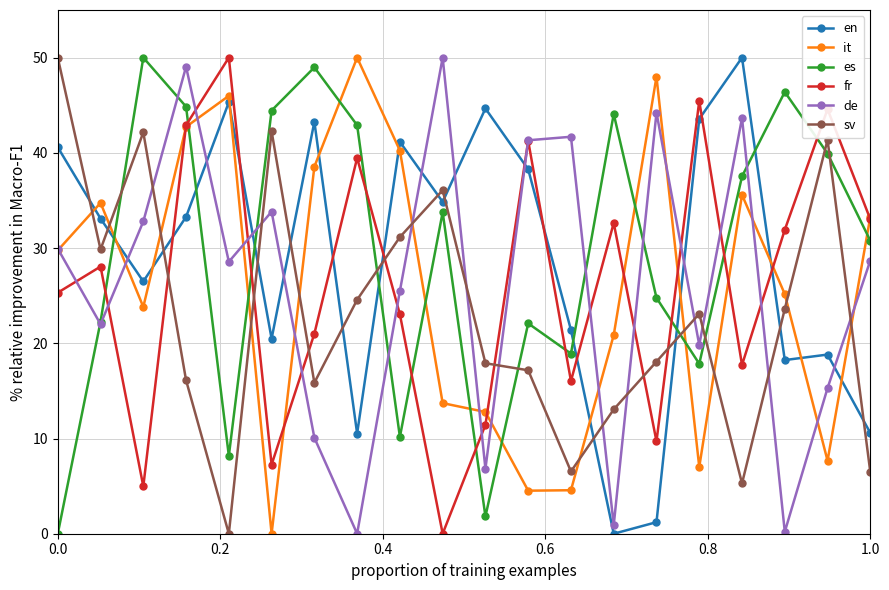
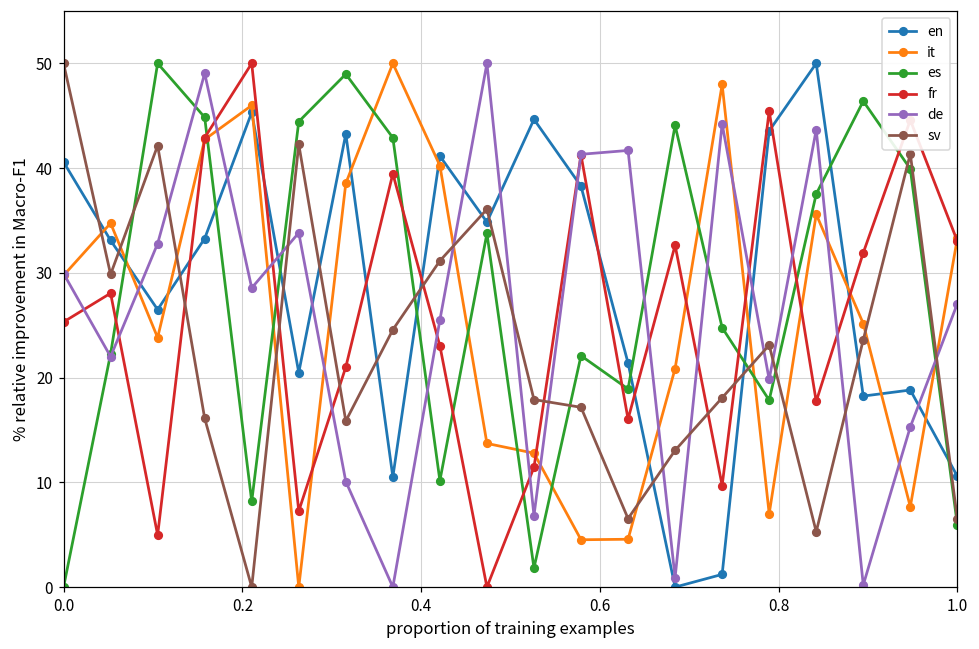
  {
    "en": {
      "0.0": 41,
      "1.0": 11
    },
    "es": {
      "0.0": 0,
-     "1.0": 31
+     "1.0": 6
    },
    "fr": {
      "0.0": 25
    },
    "de": {
-     "1.0": 29
+     "1.0": 27
    },
    "sv": {
      "0.0": 50,
      "1.0": 6
    }
  }
